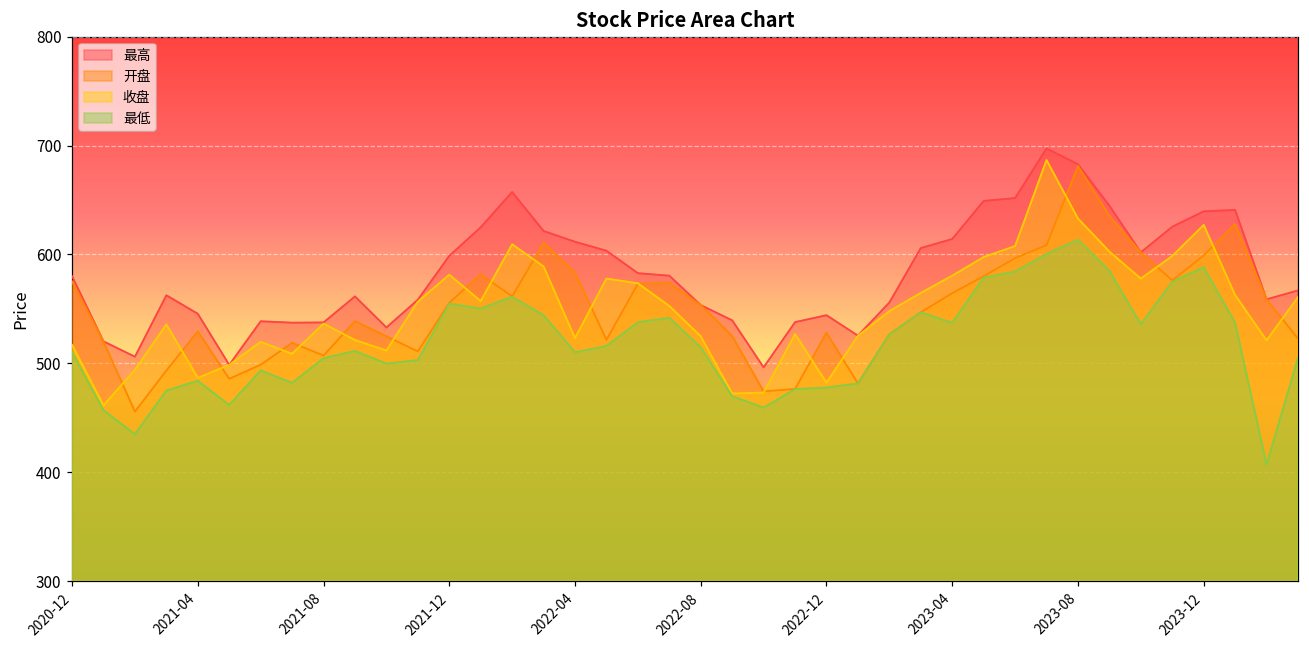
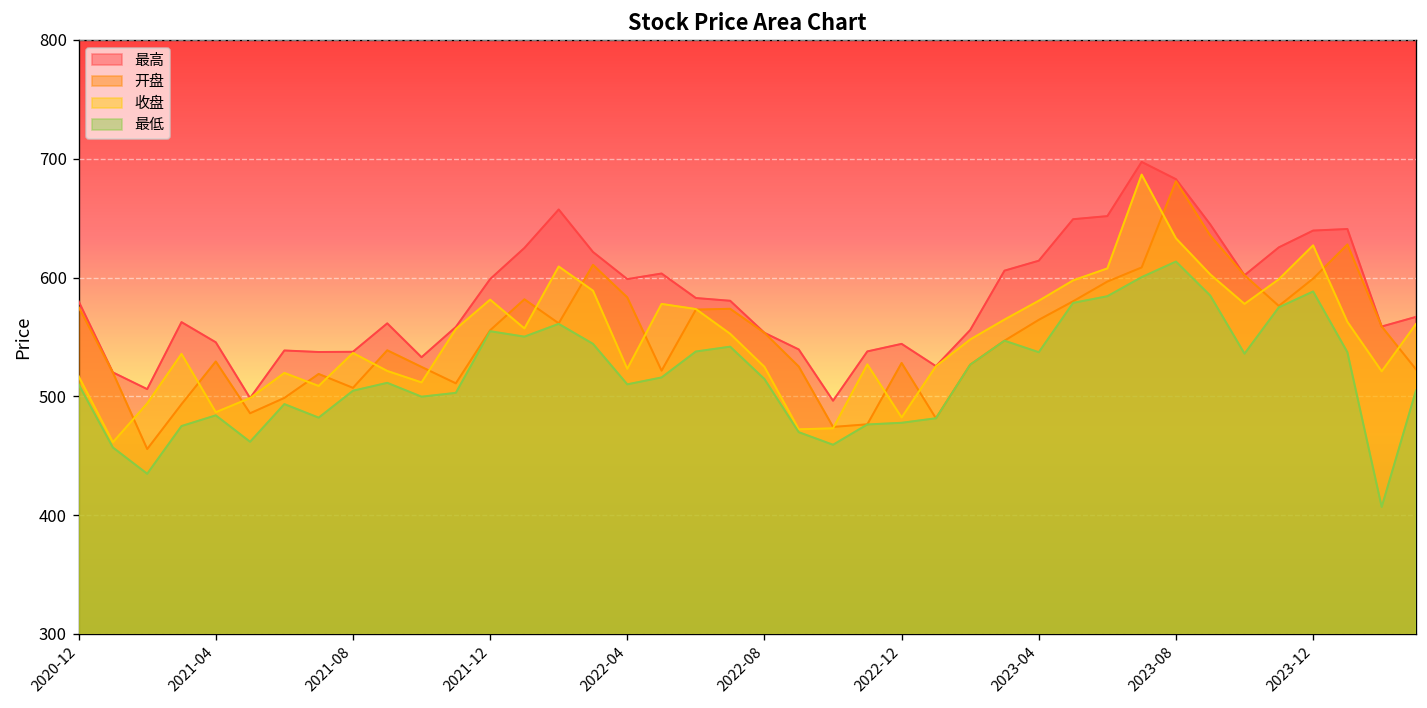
  {
    "最高": {
      "2020-12": 580,
      "2021-04": 550,
      "2021-12": 600,
-     "2022-04": 610,
+     "2022-04": 600,
      "2022-12": 540,
      "2023-04": 610,
      "2023-12": 640
    },
    "最低": {
      "2020-12": 510,
      "2021-04": 480,
      "2022-04": 510,
      "2022-08": 510,
      "2022-12": 480,
      "2023-04": 540,
      "2023-08": 610,
      "2023-12": 590
    }
  }
